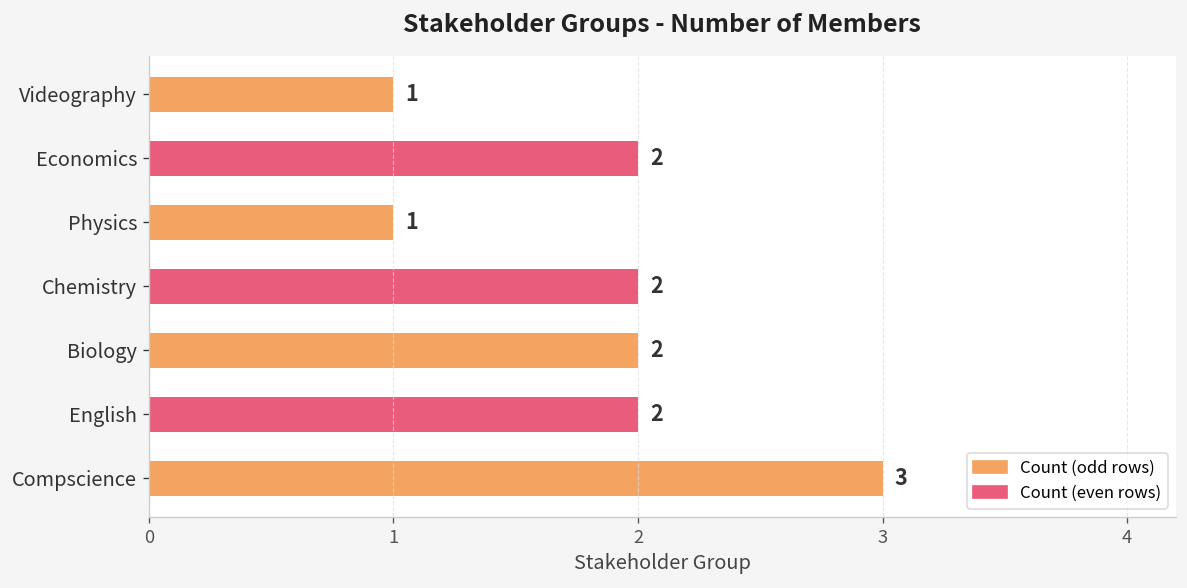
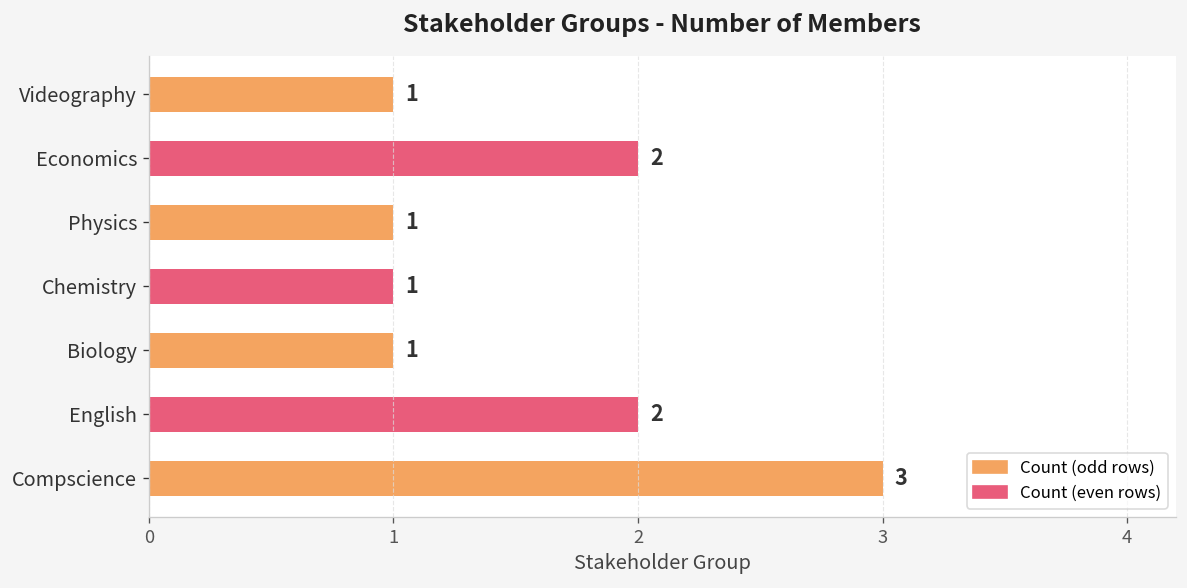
  {
    "Videography": 1,
    "Economics": 2,
    "Physics": 1,
-   "Chemistry": 2,
-   "Biology": 2,
+   "Chemistry": 1,
+   "Biology": 1,
    "English": 2,
    "Compscience": 3
  }
